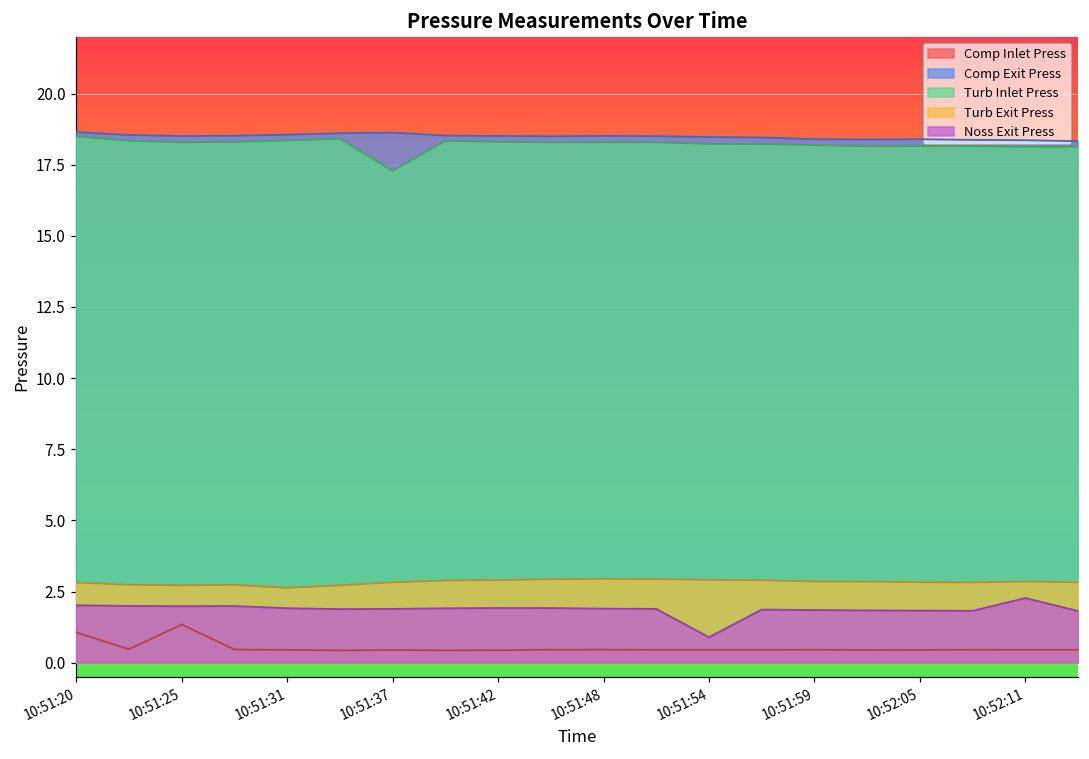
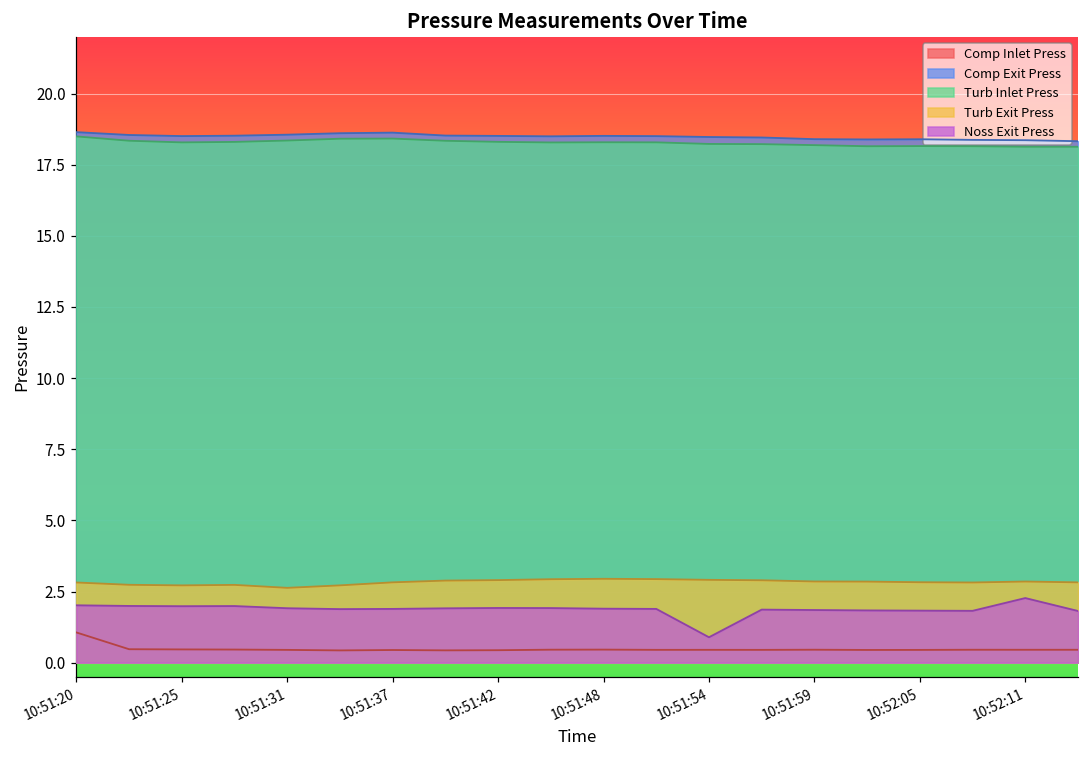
  {
    "Comp Inlet Press": {
      "10:51:20": 1.1,
-     "10:51:25": 1.3,
+     "10:51:25": 0.5,
      "10:51:31": 0.4,
      "10:51:37": 0.4,
      "10:51:42": 0.4,
      "10:51:48": 0.5,
      "10:51:54": 0.5,
      "10:51:59": 0.5,
      "10:52:05": 0.4,
      "10:52:11": 0.5
    },
    "Comp Exit Press": {
      "10:51:20": 18.6,
      "10:51:25": 18.5,
      "10:51:31": 18.6,
      "10:51:37": 18.6,
      "10:51:42": 18.5,
      "10:51:48": 18.5,
      "10:51:54": 18.5,
      "10:51:59": 18.4,
      "10:52:05": 18.4
    },
    "Turb Inlet Press": {
      "10:51:20": 18.5,
      "10:51:25": 18.3,
      "10:51:31": 18.3,
-     "10:51:37": 17.3,
+     "10:51:37": 18.4,
      "10:51:42": 18.3,
      "10:51:48": 18.3,
      "10:51:54": 18.2,
      "10:51:59": 18.2,
      "10:52:05": 18.2
    },
    "Turb Exit Press": {
      "10:51:20": 2.8,
      "10:51:25": 2.7,
      "10:51:31": 2.6,
      "10:51:37": 2.8,
      "10:51:42": 2.9,
      "10:51:48": 2.9,
      "10:51:54": 2.9,
      "10:51:59": 2.9,
      "10:52:05": 2.8,
      "10:52:11": 2.9
    },
    "Noss Exit Press": {
      "10:51:20": 2.0,
      "10:51:25": 2.0,
      "10:51:31": 1.9,
      "10:51:37": 1.9,
      "10:51:42": 1.9,
      "10:51:48": 1.9,
      "10:51:54": 0.9,
      "10:51:59": 1.8,
      "10:52:05": 1.8,
      "10:52:11": 2.3
    }
  }
